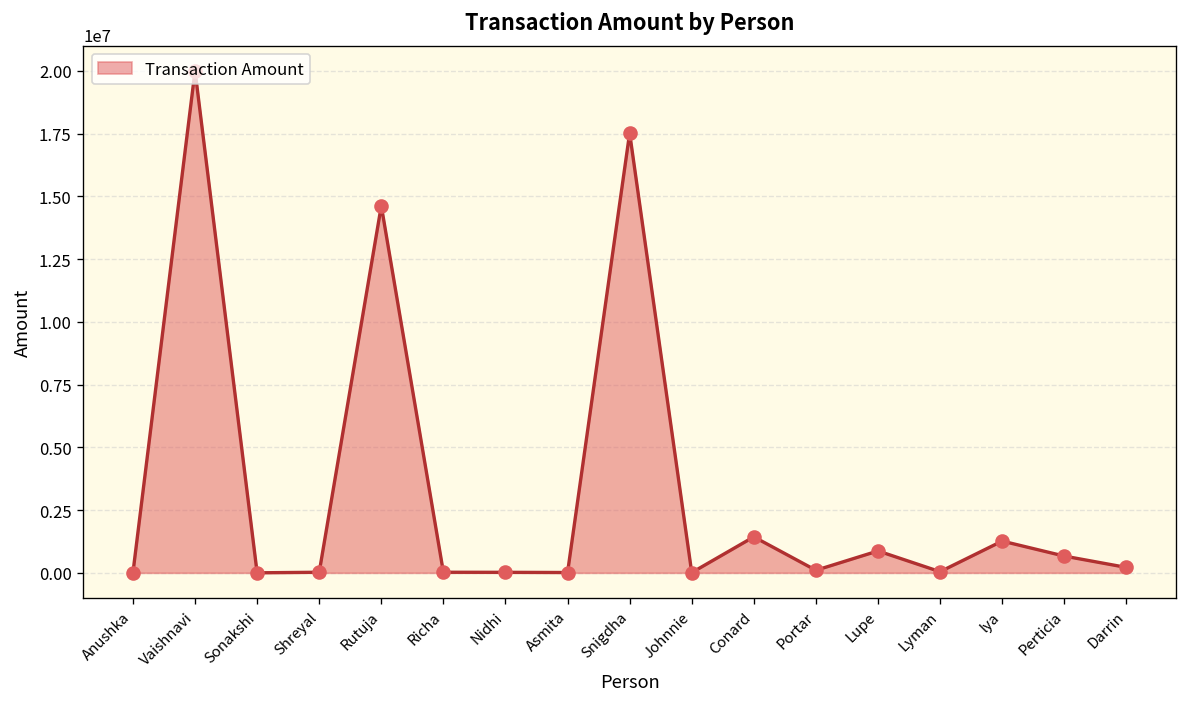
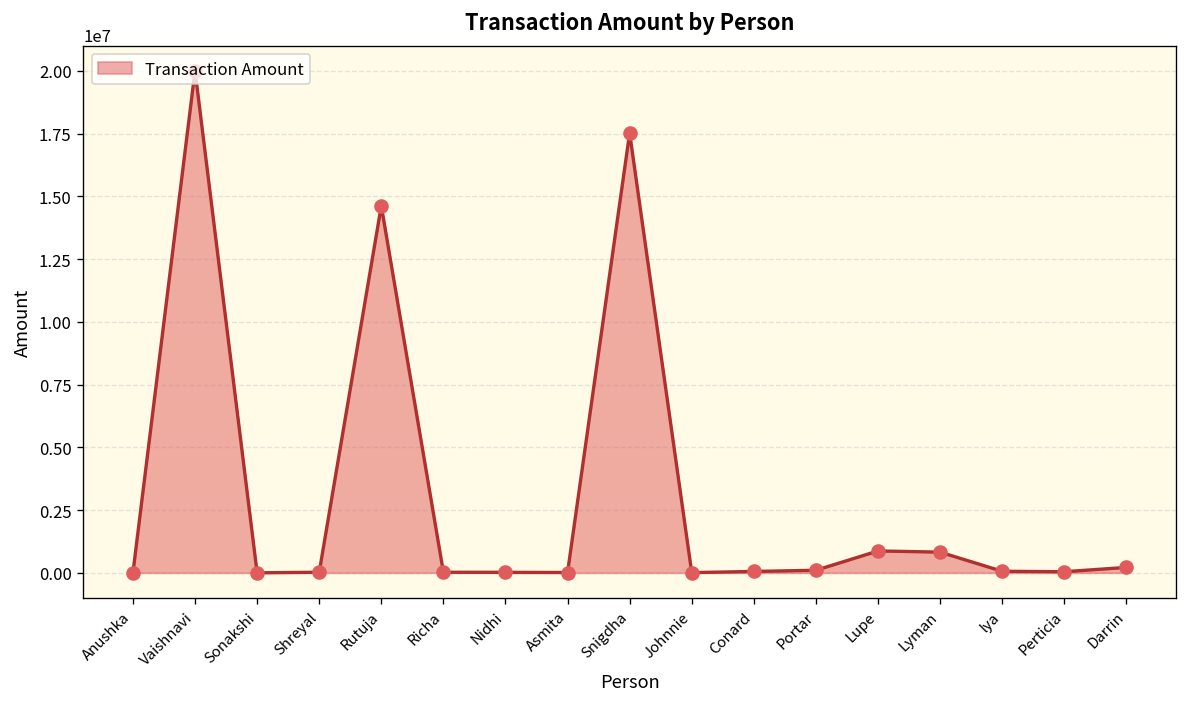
  {
    "Anushka": 0,
    "Sonakshi": 0,
    "Shreyal": 0,
    "Rutuja": 14600000,
    "Richa": 0,
    "Nidhi": 0,
    "Asmita": 0,
    "Snigdha": 17500000,
    "Johnnie": 0,
-   "Conard": 1400000,
+   "Conard": 100000,
    "Portar": 100000,
    "Lupe": 900000,
-   "Lyman": 0,
-   "lya": 1300000,
-   "Perticia": 700000,
+   "Lyman": 800000,
+   "lya": 100000,
+   "Perticia": 0,
    "Darrin": 200000
  }
